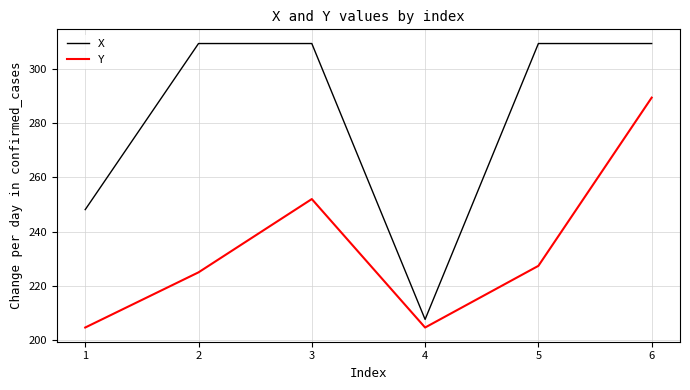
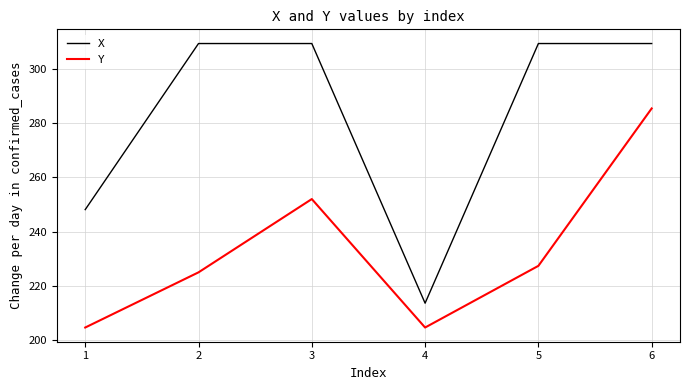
  {
    "X": {
      "1": 248,
      "2": 310,
      "3": 310,
-     "4": 208,
+     "4": 214,
      "5": 310,
      "6": 310
    },
    "Y": {
      "1": 205,
      "2": 225,
      "3": 252,
      "4": 205,
      "5": 227,
-     "6": 290
+     "6": 286
    }
  }
